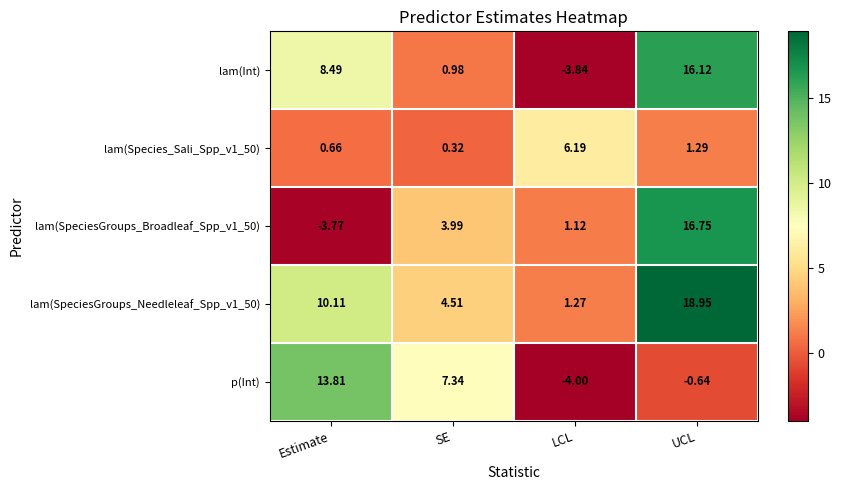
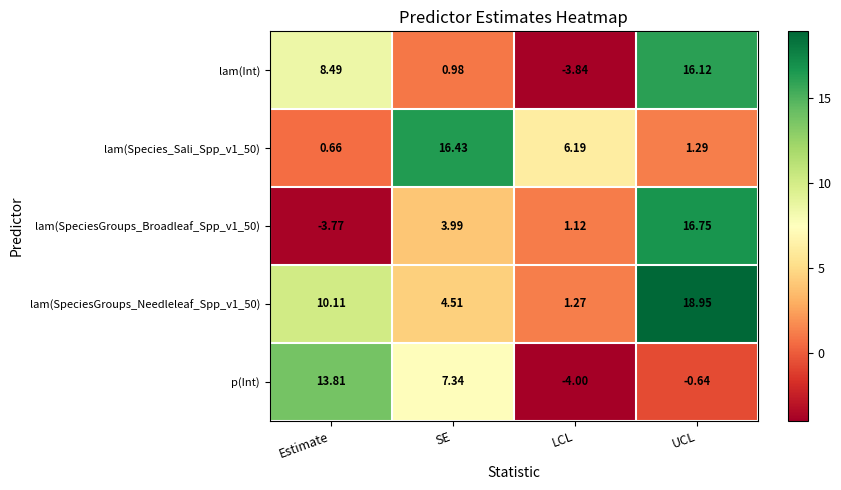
  {
    "lam(Int)": {
      "Estimate": 8.49,
      "SE": 0.98,
      "LCL": -3.84,
      "UCL": 16.12
    },
    "lam(Species_Sali_Spp_v1_50)": {
      "Estimate": 0.66,
-     "SE": 0.32,
+     "SE": 16.43,
      "LCL": 6.19,
      "UCL": 1.29
    },
    "lam(SpeciesGroups_Broadleaf_Spp_v1_50)": {
      "Estimate": -3.77,
      "SE": 3.99,
      "LCL": 1.12,
      "UCL": 16.75
    },
    "lam(SpeciesGroups_Needleleaf_Spp_v1_50)": {
      "Estimate": 10.11,
      "SE": 4.51,
      "LCL": 1.27,
      "UCL": 18.95
    },
    "p(Int)": {
      "Estimate": 13.81,
      "SE": 7.34,
      "LCL": -4.00,
      "UCL": -0.64
    }
  }
